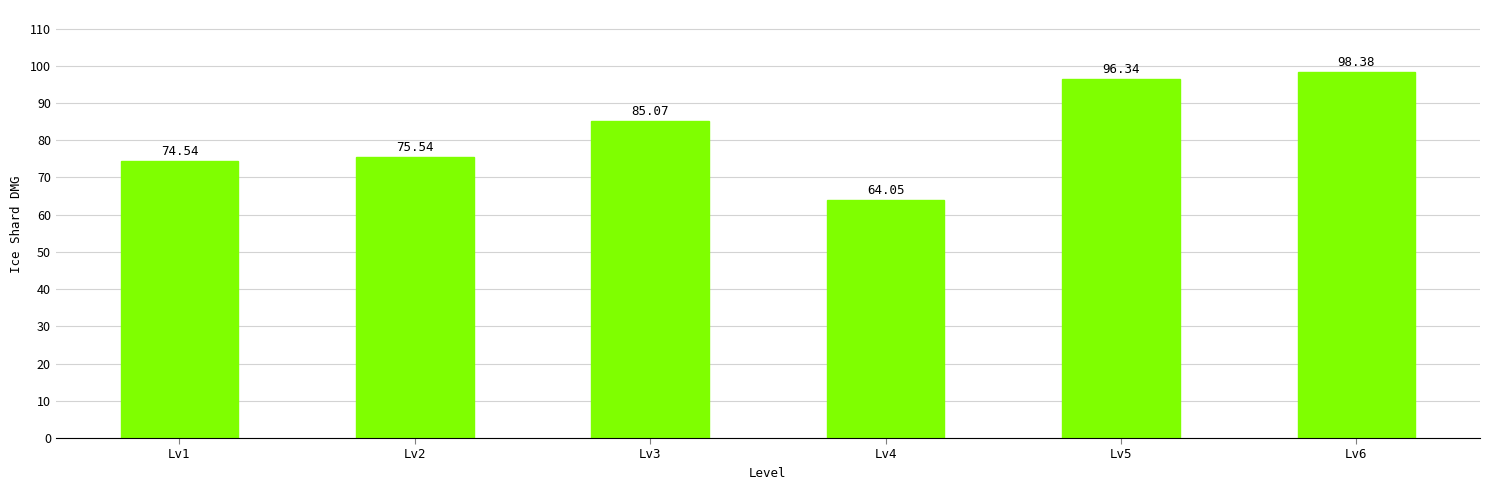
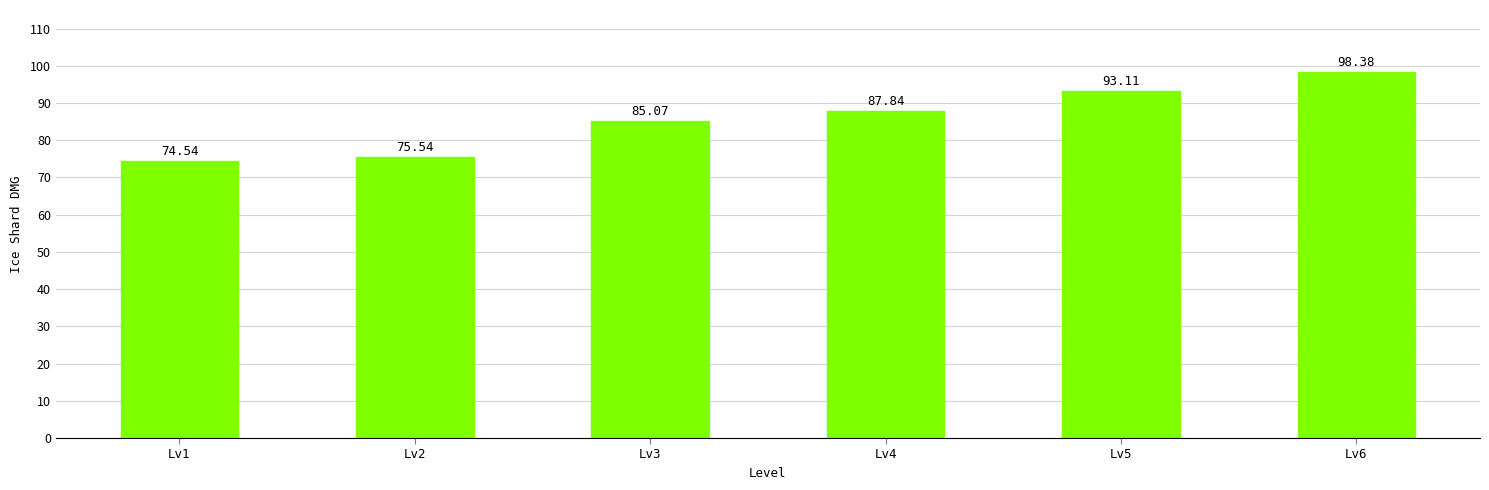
  {
    "Lv1": 74.54,
    "Lv2": 75.54,
    "Lv3": 85.07,
-   "Lv4": 64.05,
-   "Lv5": 96.34,
+   "Lv4": 87.84,
+   "Lv5": 93.11,
    "Lv6": 98.38
  }
